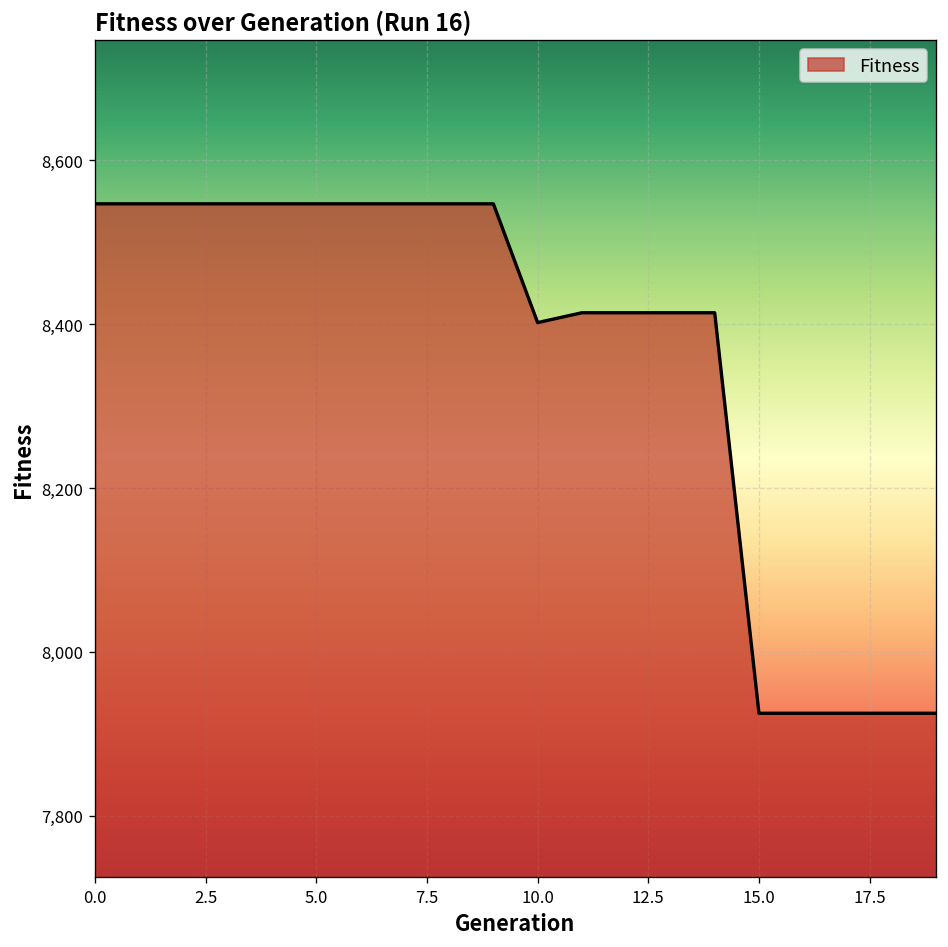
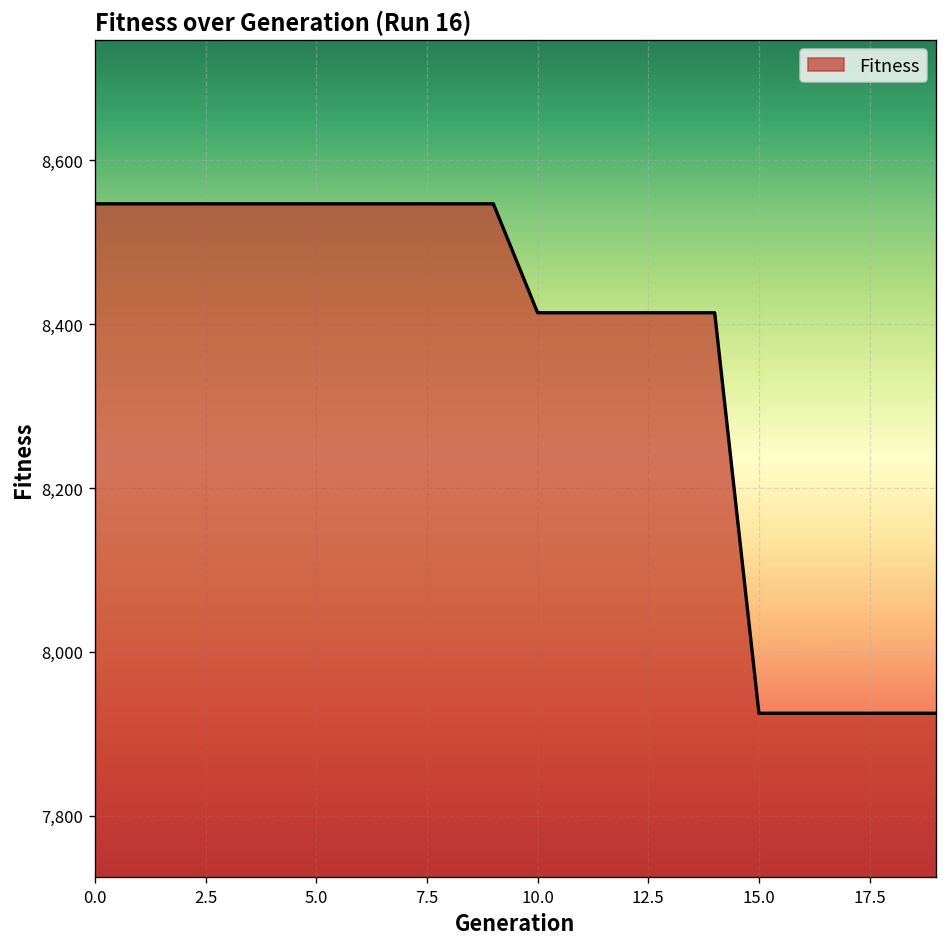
  {
    "0.0": "8,550",
    "5.0": "8,550",
-   "10.0": "8,400",
+   "10.0": "8,410",
    "15.0": "7,930"
  }
